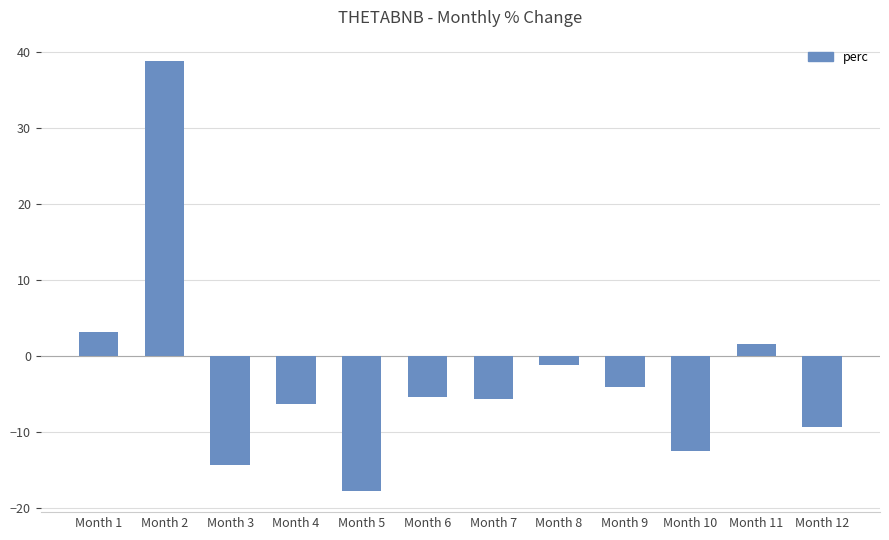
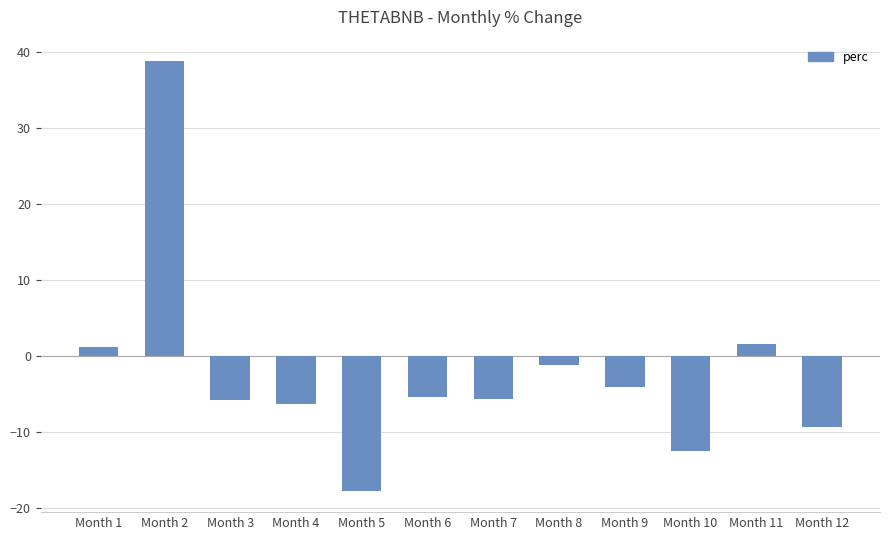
  {
-   "Month 1": 3,
+   "Month 1": 1,
    "Month 2": 39,
-   "Month 3": -14,
+   "Month 3": -6,
    "Month 4": -6,
    "Month 5": -18,
    "Month 6": -5,
    "Month 7": -6,
    "Month 8": -1,
    "Month 9": -4,
    "Month 10": -13,
    "Month 11": 2,
    "Month 12": -9
  }
